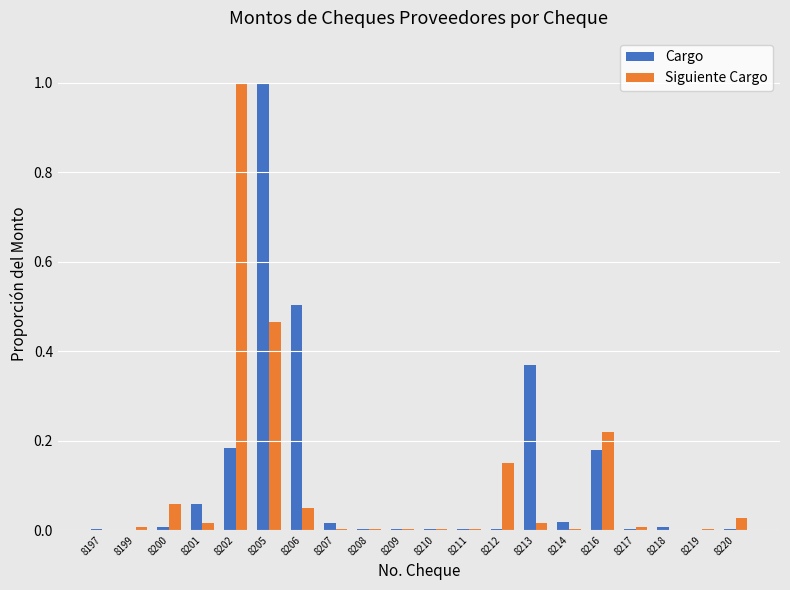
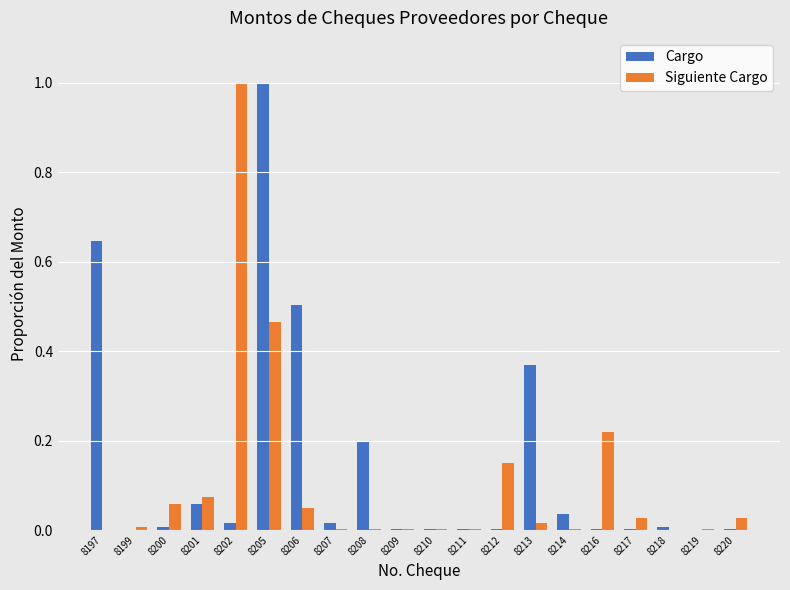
  {
    "Cargo": {
-     "8197": 0.00,
+     "8197": 0.65,
      "8200": 0.01,
      "8201": 0.06,
-     "8202": 0.18,
+     "8202": 0.01,
      "8205": 1.00,
      "8206": 0.50,
      "8207": 0.01,
-     "8208": 0.00,
+     "8208": 0.20,
      "8213": 0.37,
-     "8214": 0.02,
-     "8216": 0.18,
+     "8214": 0.04,
+     "8216": 0.00,
      "8218": 0.01
    },
    "Siguiente Cargo": {
      "8199": 0.01,
      "8200": 0.06,
-     "8201": 0.01,
+     "8201": 0.07,
      "8202": 1.00,
      "8205": 0.47,
      "8206": 0.05,
      "8212": 0.15,
      "8213": 0.02,
      "8216": 0.22,
-     "8217": 0.01,
+     "8217": 0.03,
      "8220": 0.03
    }
  }
